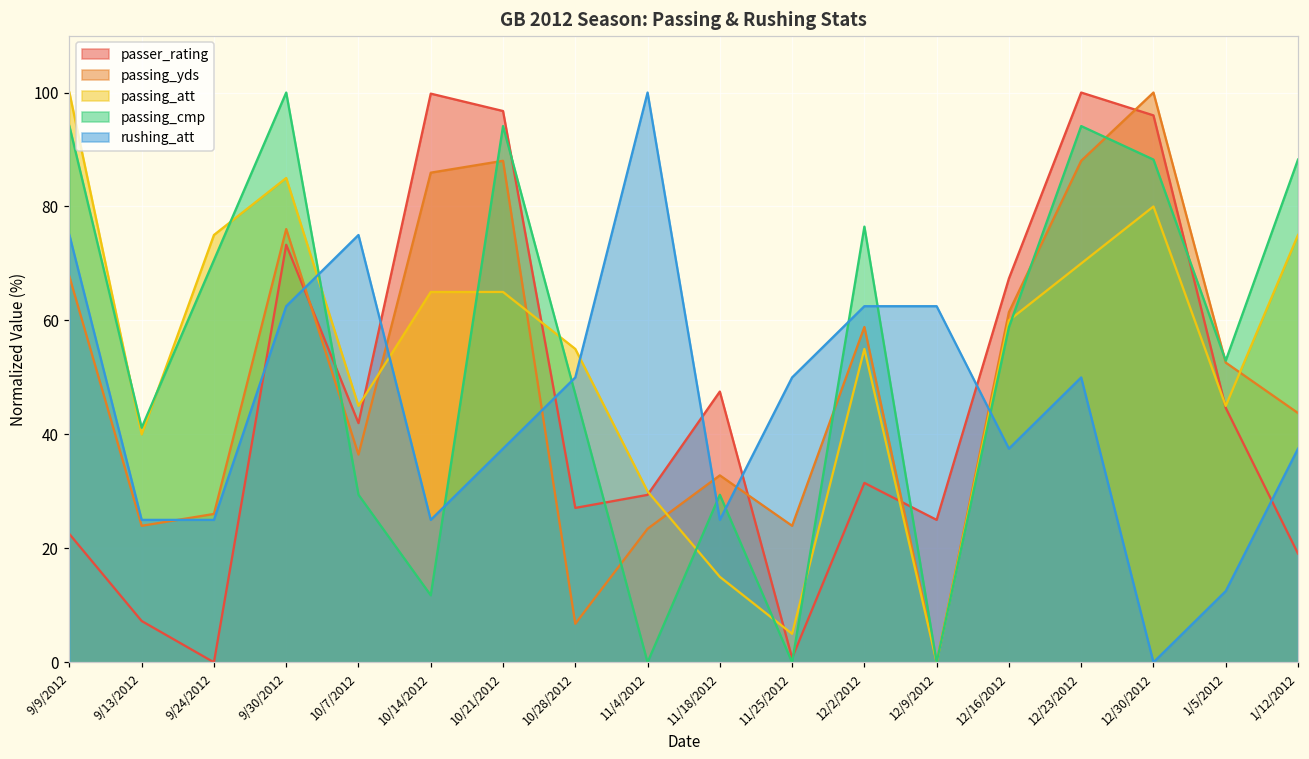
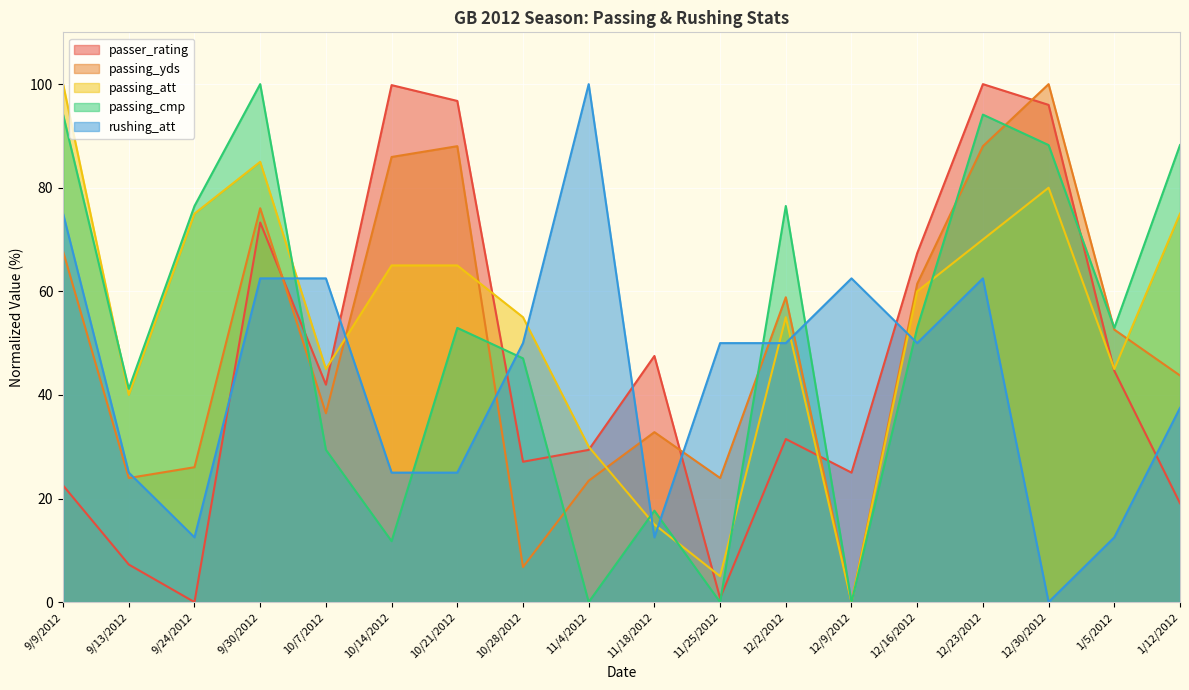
  {
    "passing_cmp": {
      "9/9/2012": 94,
      "9/13/2012": 41,
-     "9/24/2012": 71,
+     "9/24/2012": 76,
      "9/30/2012": 100,
      "10/7/2012": 29,
      "10/14/2012": 12,
-     "10/21/2012": 94,
+     "10/21/2012": 53,
      "10/28/2012": 47,
      "11/4/2012": 0,
-     "11/18/2012": 29,
+     "11/18/2012": 18,
      "11/25/2012": 0,
      "12/2/2012": 76,
-     "12/16/2012": 59,
+     "12/16/2012": 53,
      "12/23/2012": 94,
      "12/30/2012": 88,
      "1/12/2012": 88
    },
    "rushing_att": {
      "9/9/2012": 75,
      "9/13/2012": 25,
-     "9/24/2012": 25,
+     "9/24/2012": 13,
      "9/30/2012": 63,
-     "10/7/2012": 75,
+     "10/7/2012": 63,
      "10/14/2012": 25,
-     "10/21/2012": 38,
+     "10/21/2012": 25,
      "10/28/2012": 50,
      "11/4/2012": 100,
-     "11/18/2012": 25,
+     "11/18/2012": 13,
      "11/25/2012": 50,
-     "12/2/2012": 63,
+     "12/2/2012": 50,
      "12/9/2012": 63,
-     "12/16/2012": 38,
-     "12/23/2012": 50,
+     "12/16/2012": 50,
+     "12/23/2012": 63,
      "12/30/2012": 0,
      "1/5/2012": 13,
      "1/12/2012": 38
    }
  }
